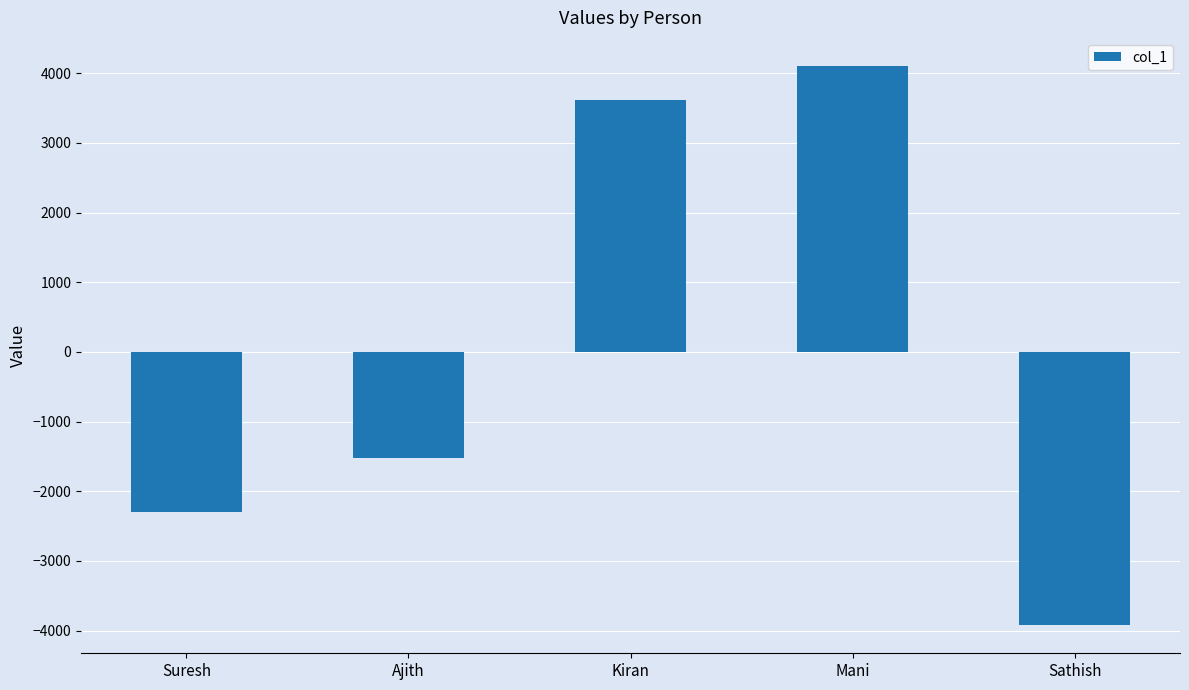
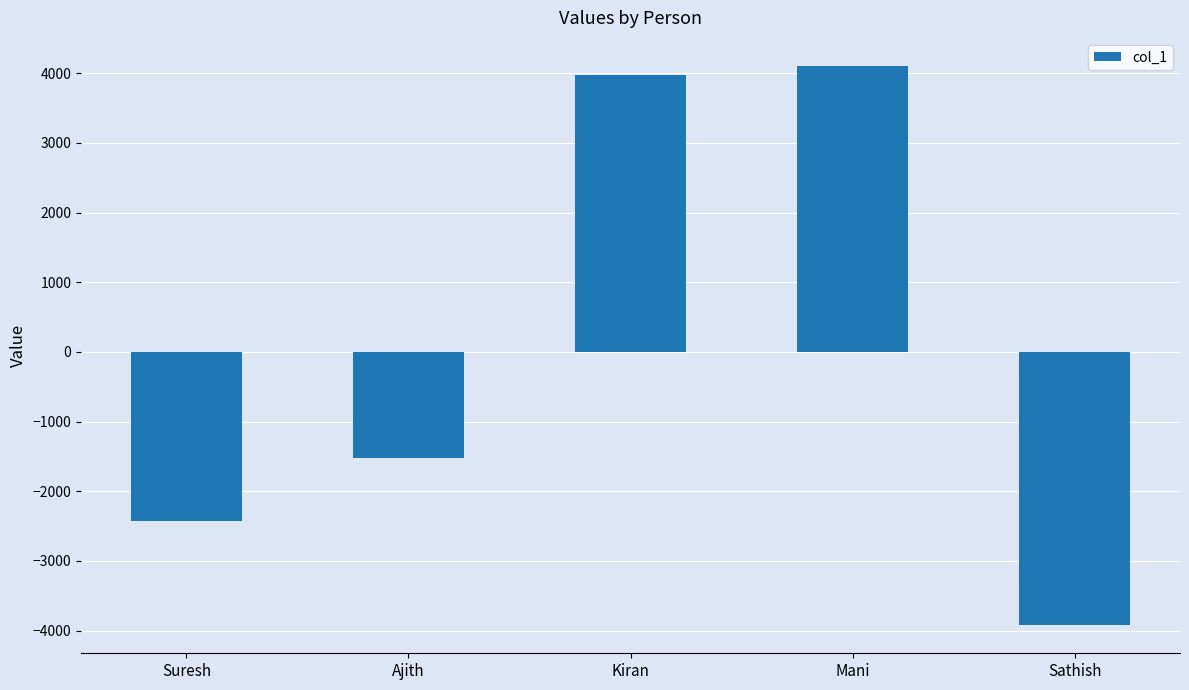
  {
-   "Suresh": -2300,
+   "Suresh": -2400,
    "Ajith": -1500,
-   "Kiran": 3600,
+   "Kiran": 4000,
    "Mani": 4100,
    "Sathish": -3900
  }
